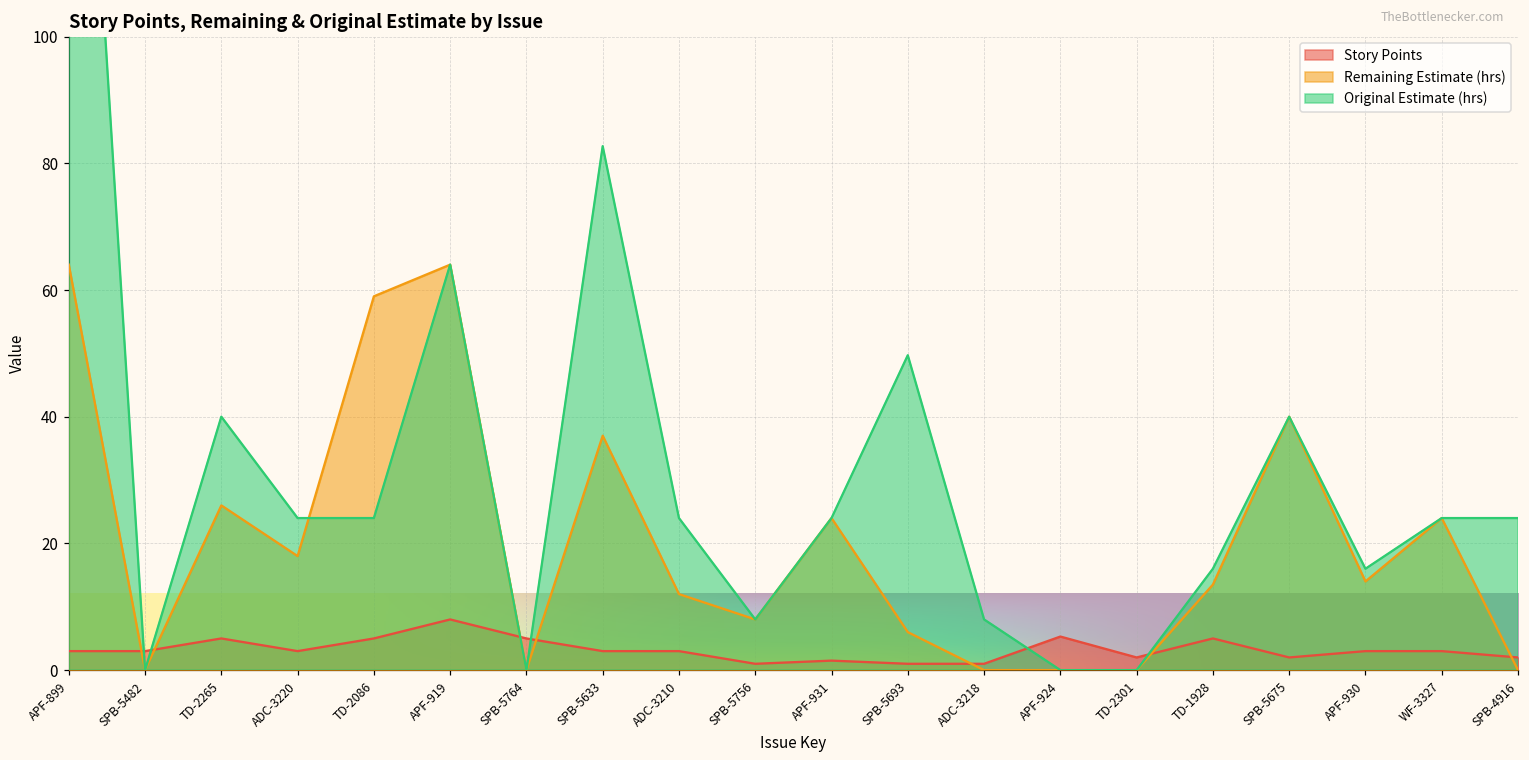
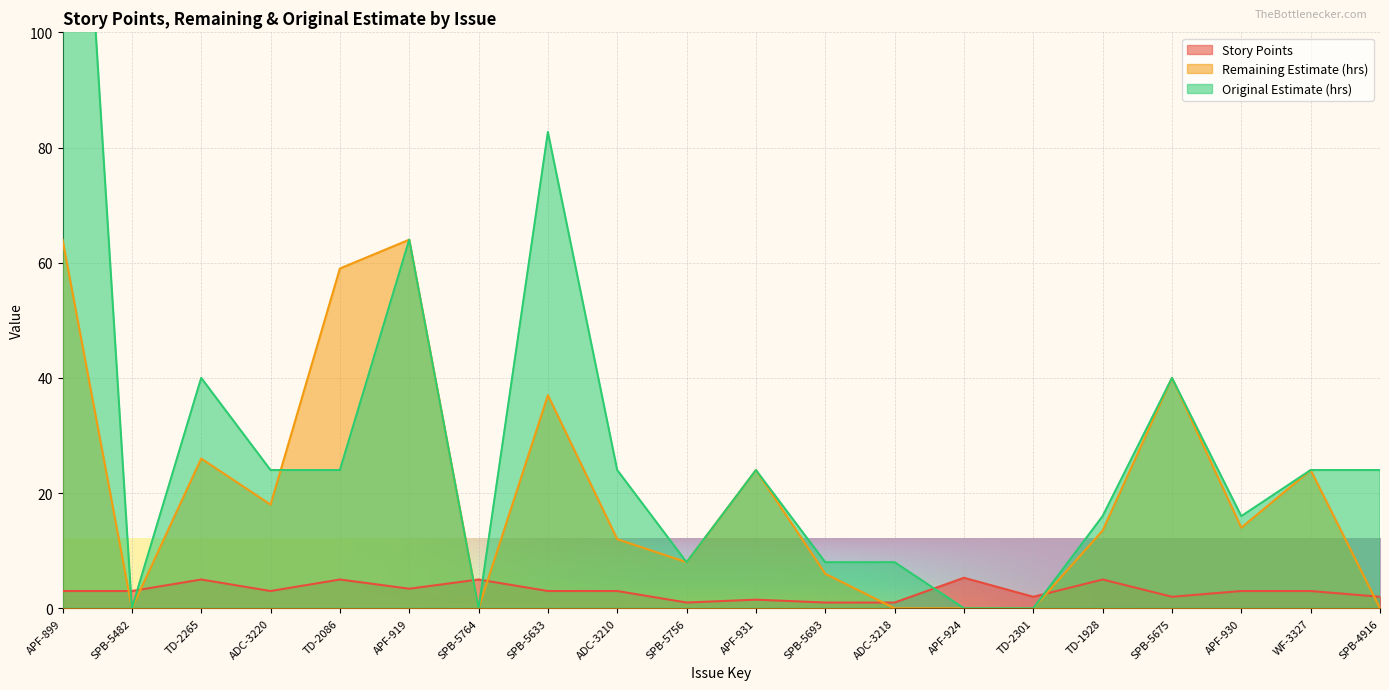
  {
    "Story Points": {
      "APF-899": 3,
      "SPB-5482": 3,
      "TD-2265": 5,
      "ADC-3220": 3,
      "TD-2086": 5,
-     "APF-919": 8,
+     "APF-919": 3,
      "SPB-5764": 5,
      "SPB-5633": 3,
      "ADC-3210": 3,
      "SPB-5756": 1,
      "APF-931": 2,
      "SPB-5693": 1,
      "ADC-3218": 1,
      "APF-924": 5,
      "TD-2301": 2,
      "TD-1928": 5,
      "SPB-5675": 2,
      "APF-930": 3,
      "WF-3327": 3,
      "SPB-4916": 2
    },
    "Remaining Estimate (hrs)": {
      "APF-899": 64,
      "TD-2265": 26,
      "ADC-3220": 18,
      "TD-2086": 59,
      "SPB-5633": 37,
      "ADC-3210": 12,
      "SPB-5693": 6,
      "ADC-3218": 0,
      "TD-1928": 14,
      "APF-930": 14,
      "SPB-4916": 0
    },
    "Original Estimate (hrs)": {
      "TD-2265": 40,
      "ADC-3220": 24,
      "TD-2086": 24,
      "SPB-5633": 83,
      "ADC-3210": 24,
-     "SPB-5693": 50,
+     "SPB-5693": 8,
      "ADC-3218": 8,
      "TD-1928": 16,
      "APF-930": 16,
      "SPB-4916": 24
    }
  }
